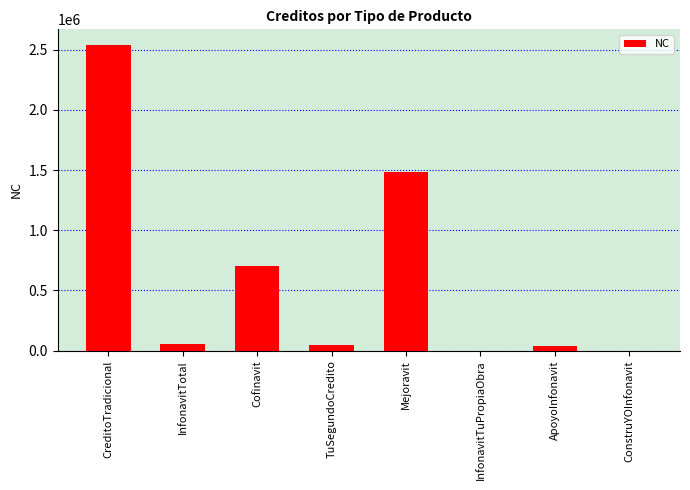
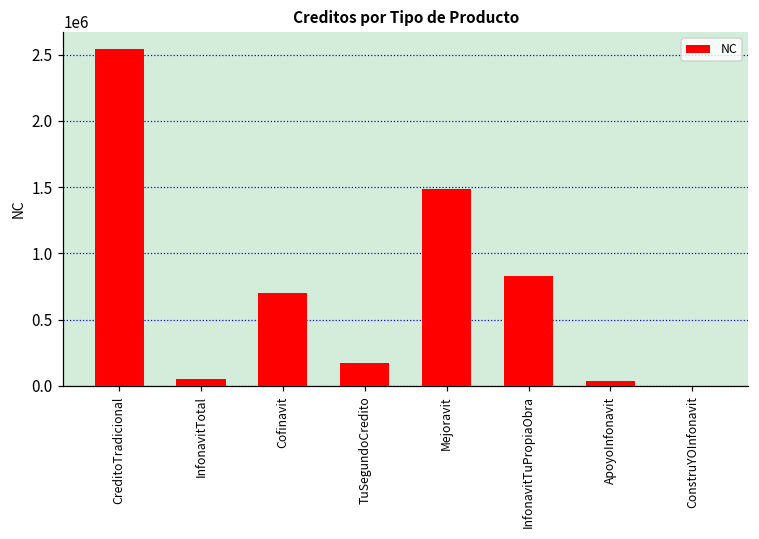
  {
    "CreditoTradicional": 2540000,
    "InfonavitTotal": 50000,
    "Cofinavit": 700000,
-   "TuSegundoCredito": 40000,
+   "TuSegundoCredito": 170000,
    "Mejoravit": 1480000,
-   "InfonavitTuPropiaObra": 0,
+   "InfonavitTuPropiaObra": 830000,
    "ApoyoInfonavit": 30000
  }
